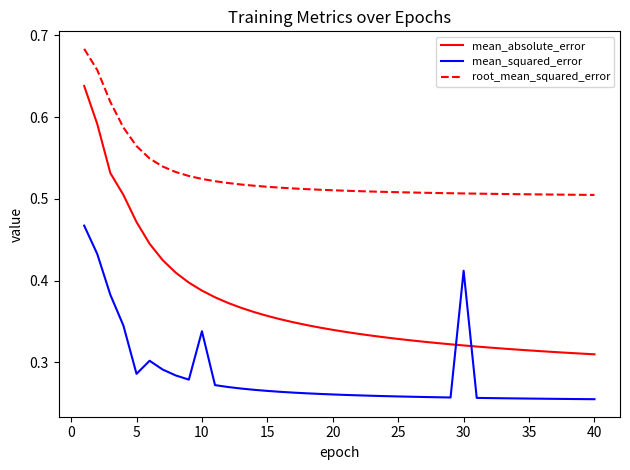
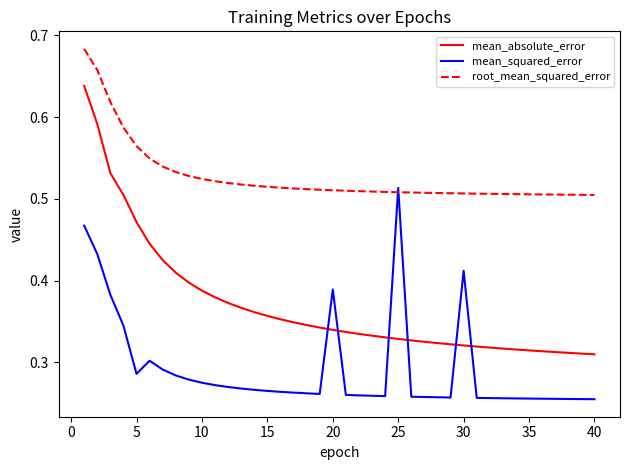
  {
    "mean_squared_error": {
      "5": 0.29,
-     "10": 0.34,
+     "10": 0.27,
      "15": 0.26,
-     "20": 0.26,
-     "25": 0.26,
+     "20": 0.39,
+     "25": 0.51,
      "30": 0.41,
      "35": 0.26,
      "40": 0.25
    }
  }
